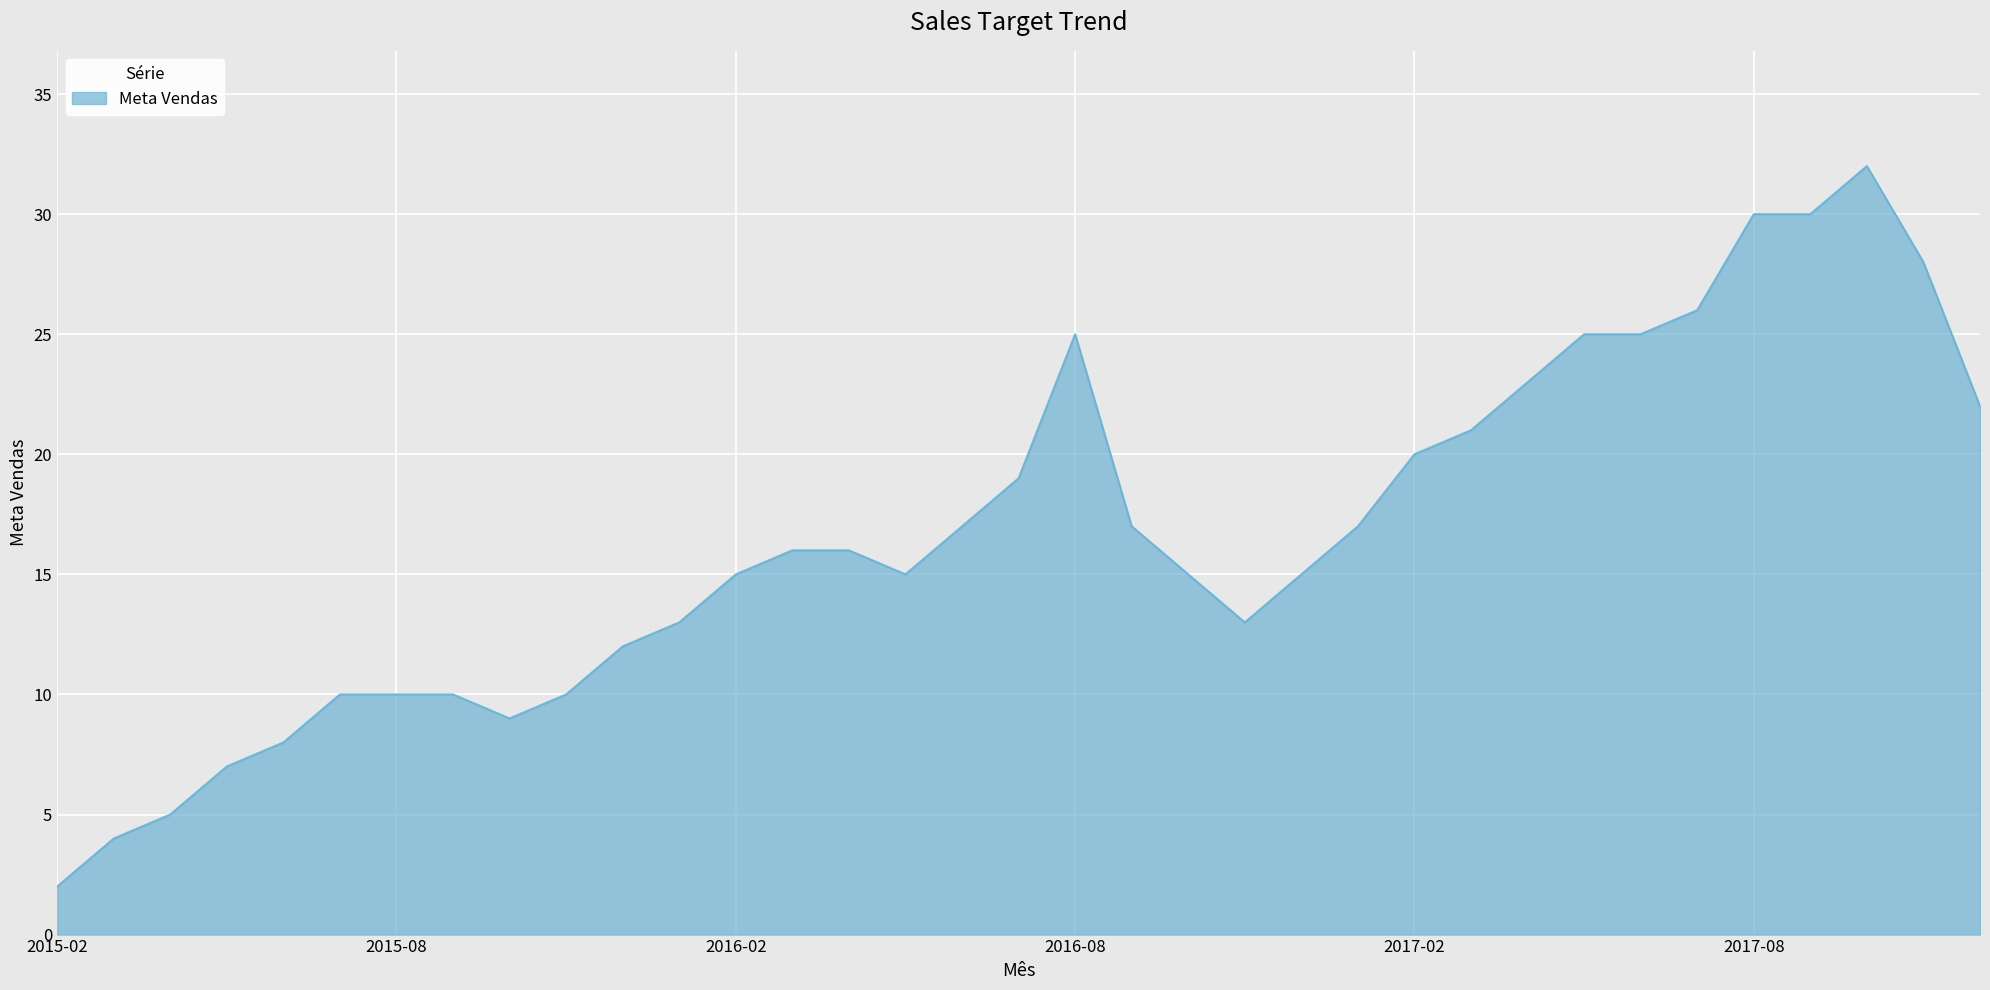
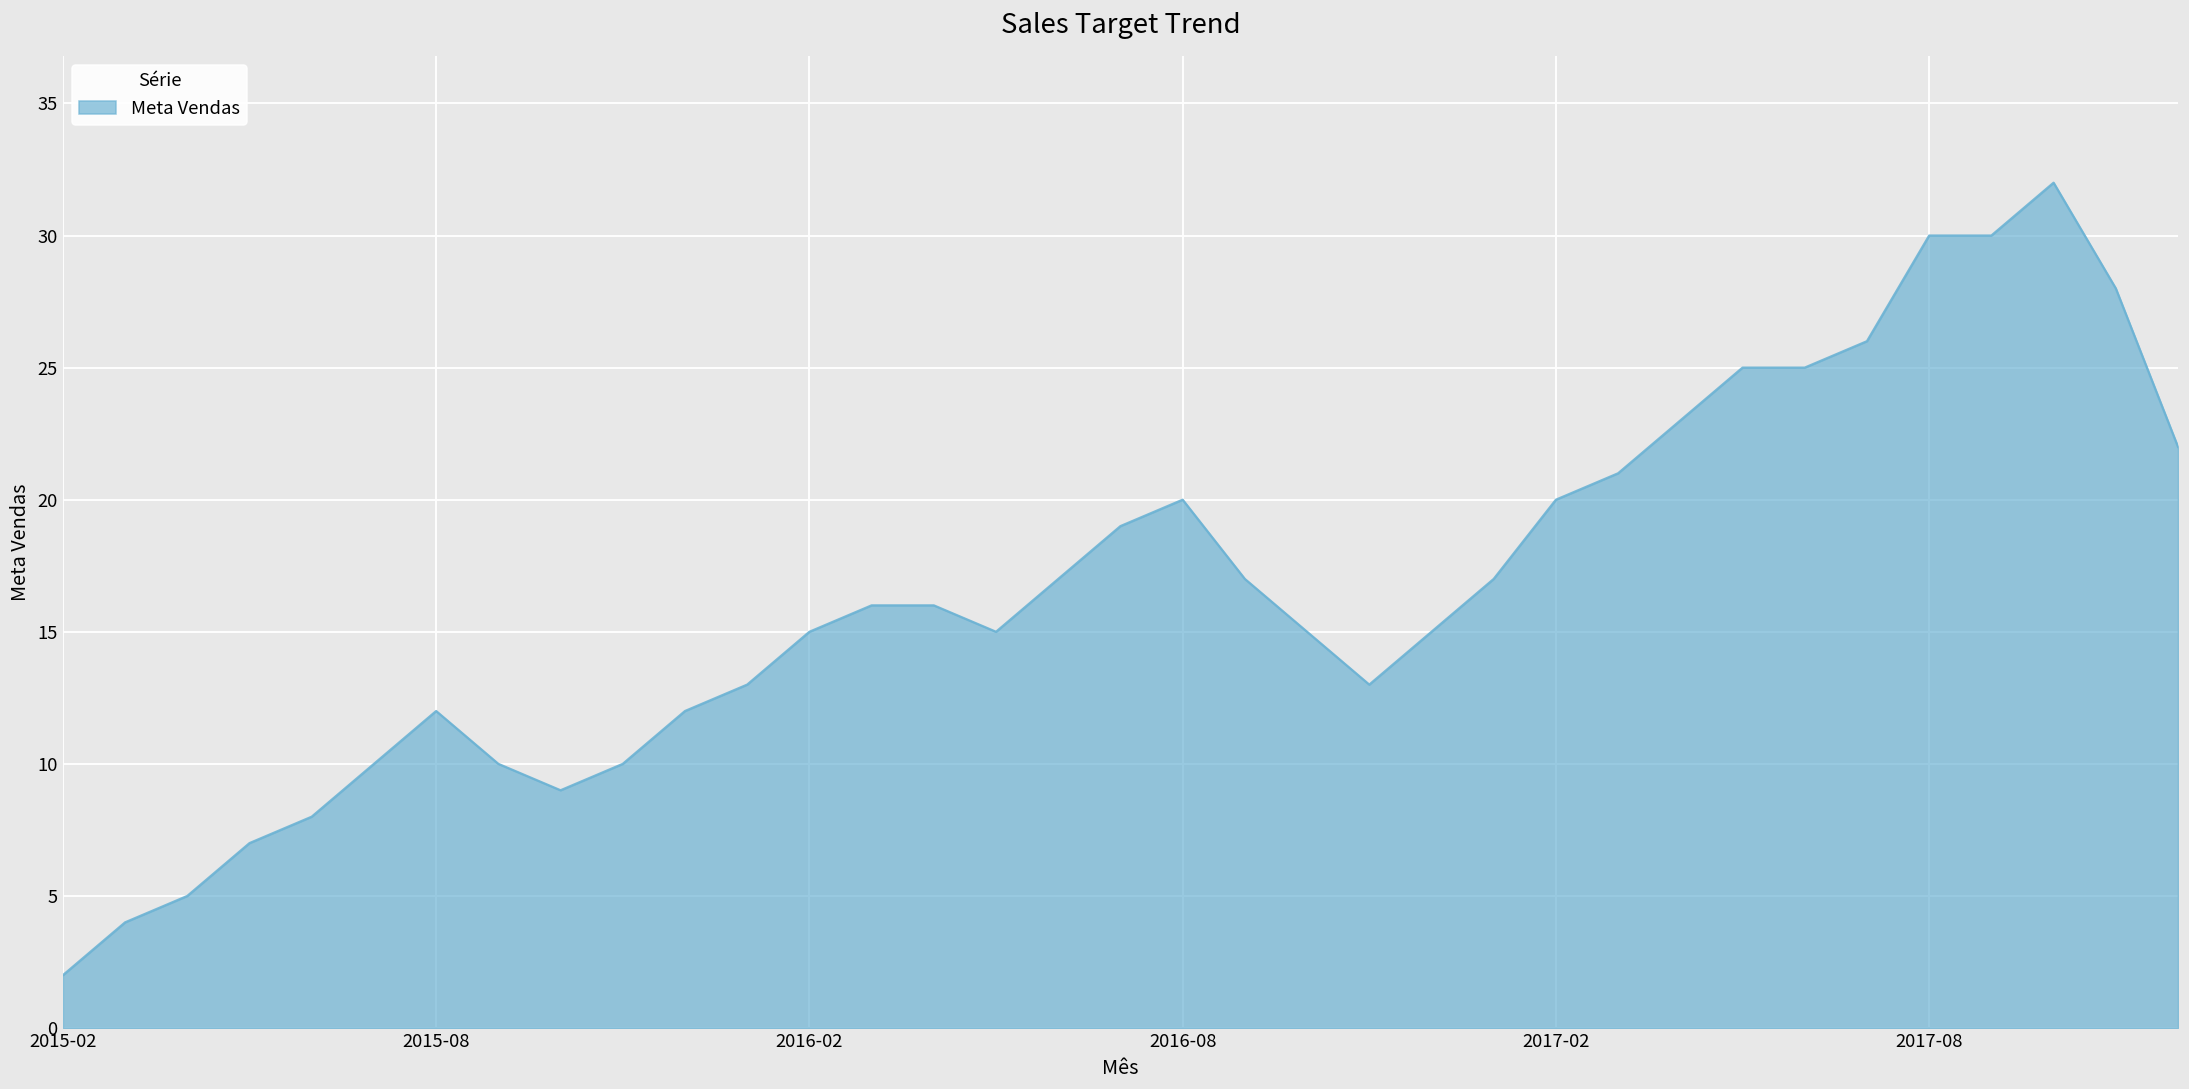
  {
    "2015-02": 2,
-   "2015-08": 10,
+   "2015-08": 12,
    "2016-02": 15,
-   "2016-08": 25,
+   "2016-08": 20,
    "2017-02": 20,
    "2017-08": 30
  }
